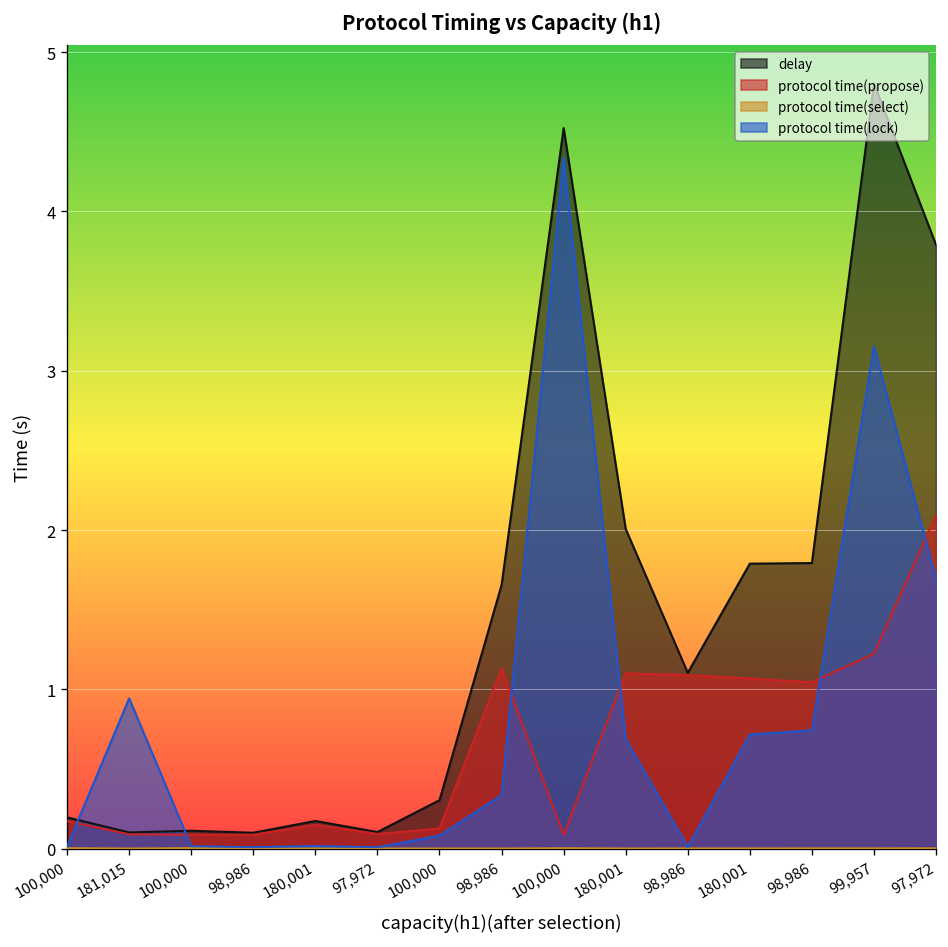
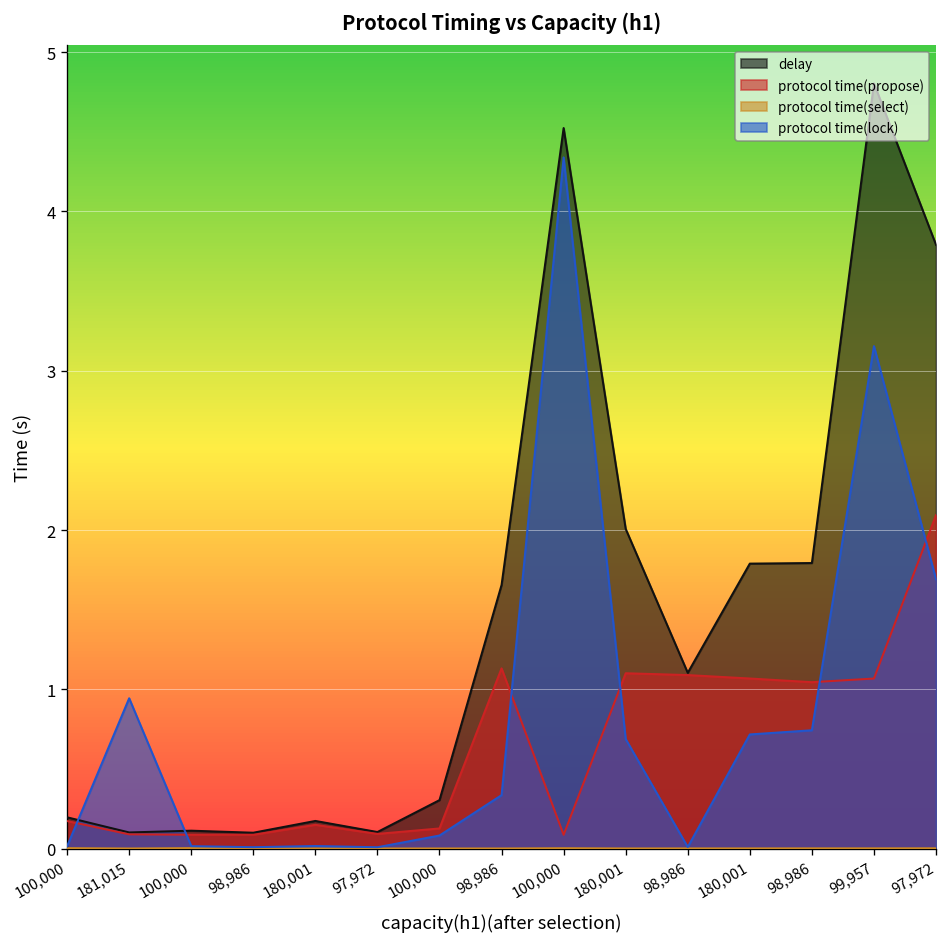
  {
    "protocol time(propose)": {
-     "99,957": 1.22
+     "99,957": 1.07
    },
    "protocol time(select)": {
      "181,015": 0.00,
      "99,957": 0.00
    },
    "protocol time(lock)": {
      "181,015": 0.94,
      "99,957": 3.15
    }
  }
